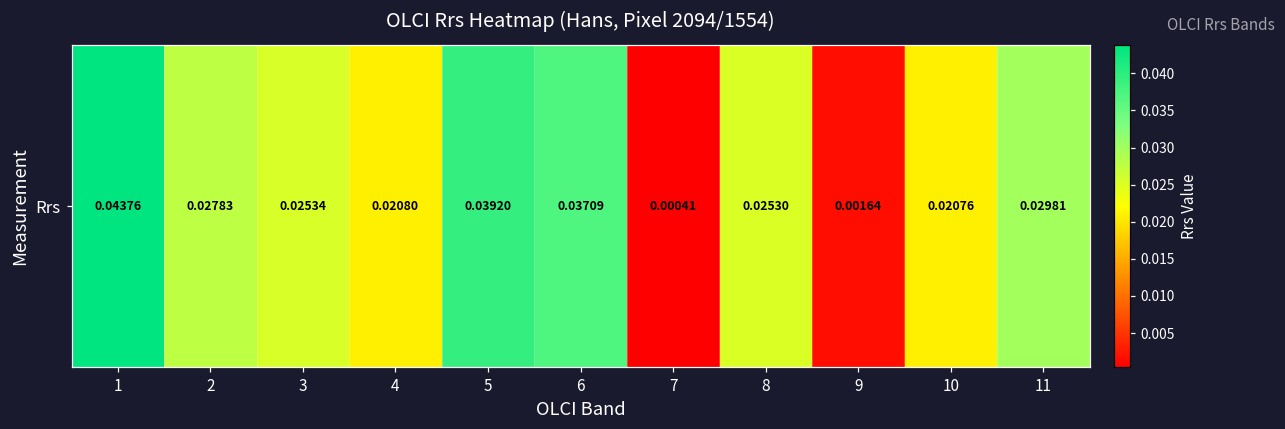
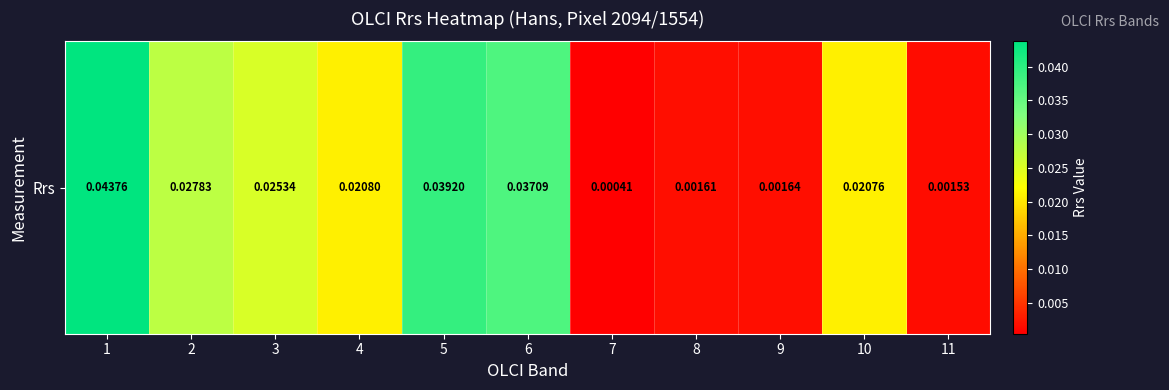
  {
    "Rrs": {
      "1": 0.04376,
      "2": 0.02783,
      "3": 0.02534,
      "4": 0.02080,
      "5": 0.03920,
      "6": 0.03709,
      "7": 0.00041,
-     "8": 0.02530,
+     "8": 0.00161,
      "9": 0.00164,
      "10": 0.02076,
-     "11": 0.02981
+     "11": 0.00153
    }
  }
